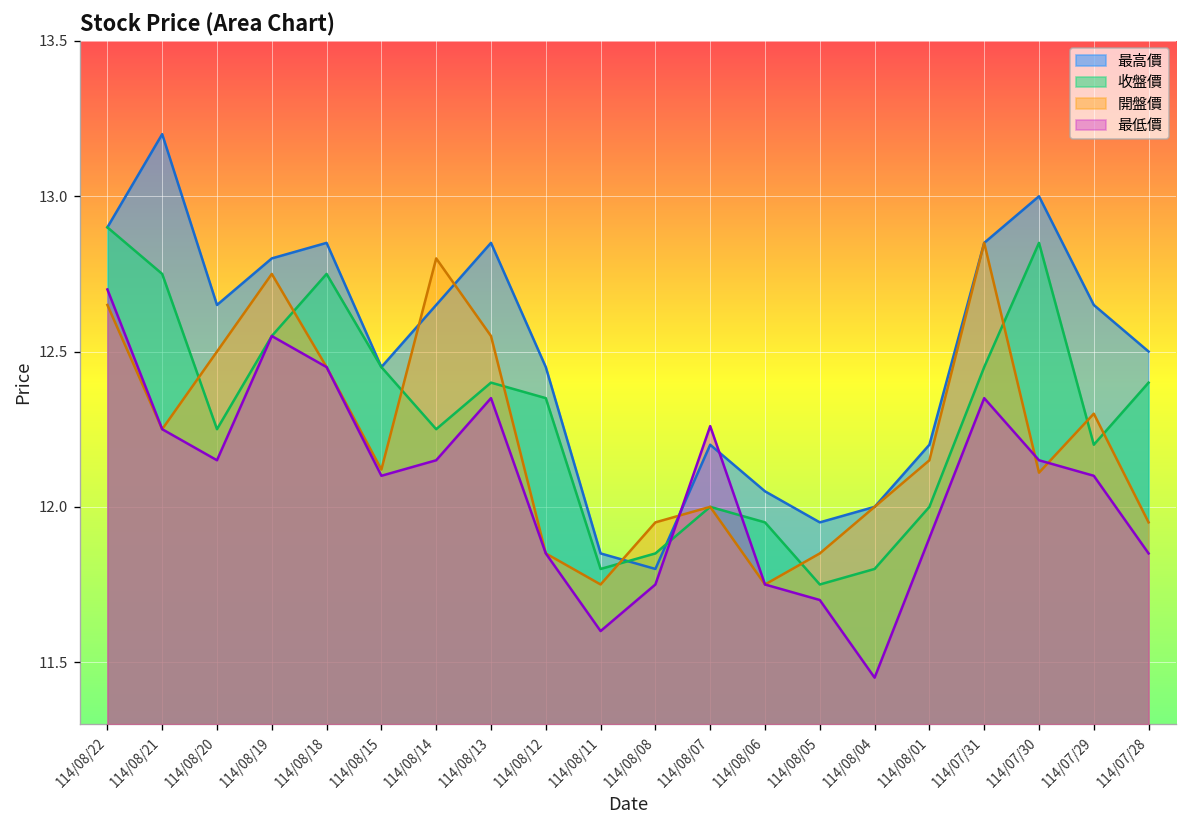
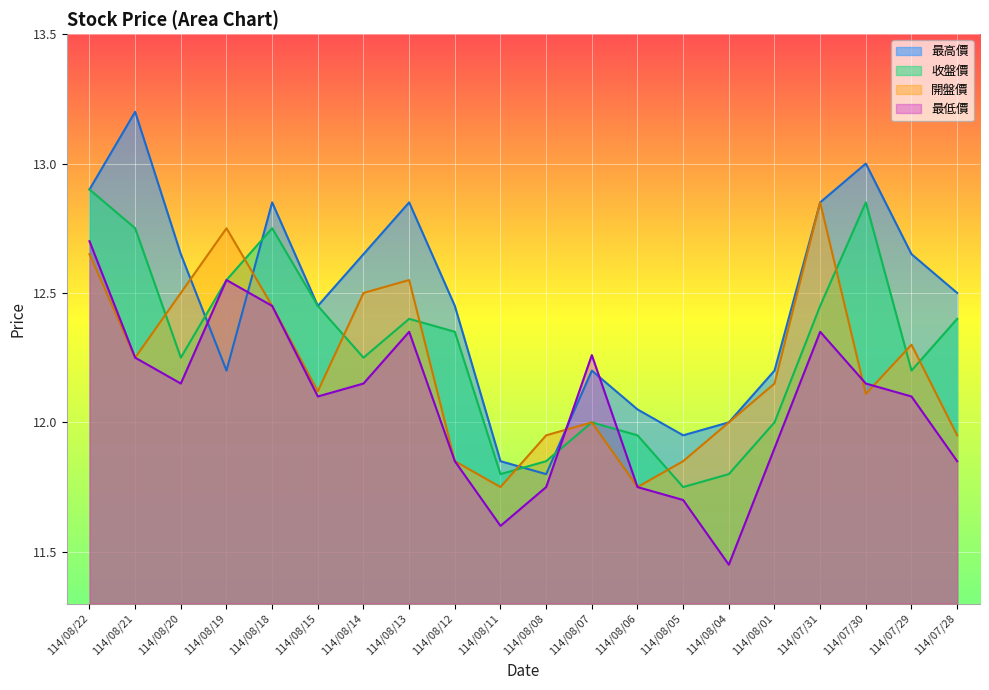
  {
    "最高價": {
      "114/08/21": 13.2,
      "114/08/20": 12.65,
-     "114/08/19": 12.8,
+     "114/08/19": 12.2,
      "114/08/18": 12.85,
      "114/08/14": 12.65,
      "114/08/13": 12.85,
      "114/08/12": 12.45,
      "114/08/11": 11.85,
      "114/08/08": 11.8,
      "114/08/07": 12.2,
      "114/08/06": 12.05,
      "114/08/05": 11.95,
      "114/08/01": 12.2,
      "114/07/30": 13.0,
      "114/07/29": 12.65,
      "114/07/28": 12.5
    },
    "收盤價": {
      "114/08/21": 12.75,
      "114/08/20": 12.25,
      "114/08/18": 12.75,
      "114/08/14": 12.25,
      "114/08/13": 12.4,
      "114/08/12": 12.35,
      "114/08/11": 11.8,
      "114/08/08": 11.85,
      "114/08/06": 11.95,
      "114/08/05": 11.75,
      "114/08/04": 11.8,
      "114/08/01": 12.0,
      "114/07/31": 12.45,
      "114/07/30": 12.85,
      "114/07/29": 12.2,
      "114/07/28": 12.4
    },
    "開盤價": {
      "114/08/22": 12.65,
      "114/08/20": 12.5,
      "114/08/19": 12.75,
      "114/08/15": 12.12,
-     "114/08/14": 12.8,
+     "114/08/14": 12.5,
      "114/08/13": 12.55,
      "114/08/11": 11.75,
      "114/08/08": 11.95,
      "114/08/05": 11.85,
      "114/08/01": 12.15,
      "114/07/30": 12.11,
      "114/07/29": 12.3,
      "114/07/28": 11.95
    },
    "最低價": {
      "114/08/22": 12.7,
      "114/08/20": 12.15,
      "114/08/15": 12.1,
      "114/08/14": 12.15,
      "114/08/13": 12.35,
      "114/08/11": 11.6,
      "114/08/08": 11.75,
      "114/08/07": 12.26,
      "114/08/05": 11.7,
      "114/08/04": 11.45,
      "114/08/01": 11.9,
      "114/07/31": 12.35,
      "114/07/30": 12.15,
      "114/07/29": 12.1,
      "114/07/28": 11.85
    }
  }
